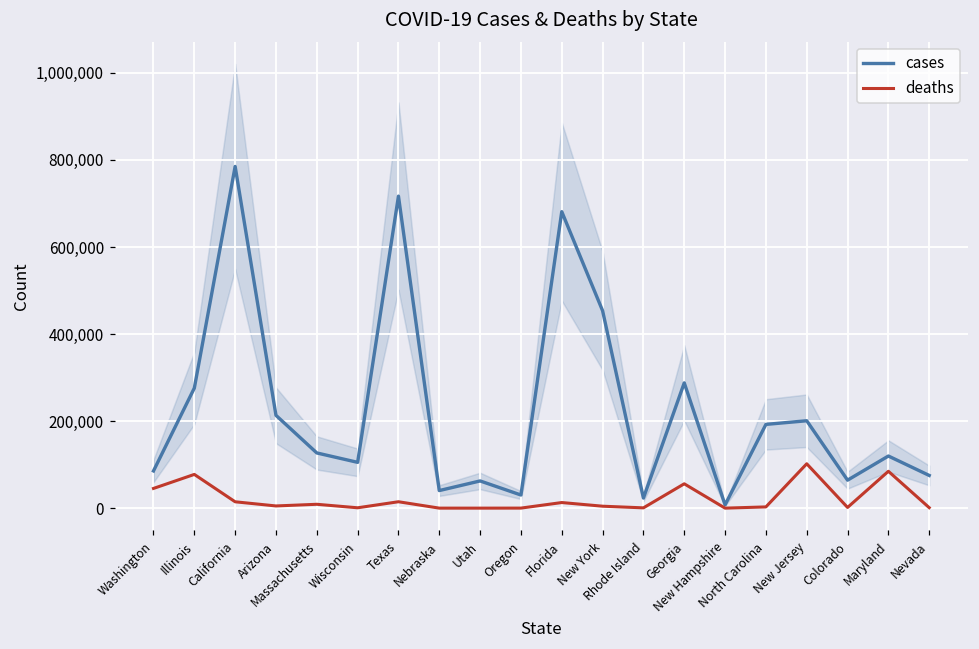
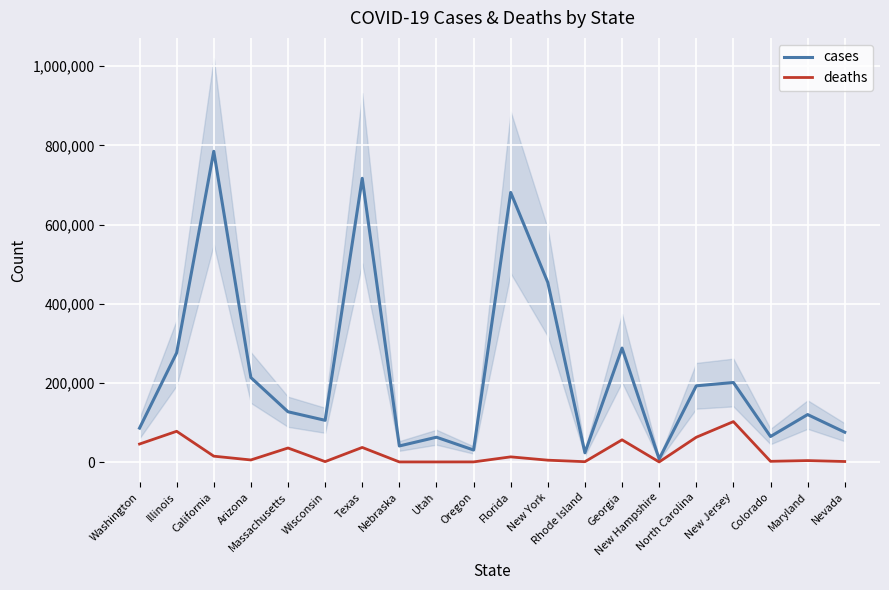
  {
    "deaths": {
      "Washington": "50,000",
      "Illinois": "80,000",
      "California": "20,000",
      "Arizona": "10,000",
-     "Massachusetts": "10,000",
+     "Massachusetts": "40,000",
      "Wisconsin": "0",
-     "Texas": "20,000",
+     "Texas": "40,000",
      "Nebraska": "0",
      "Utah": "0",
      "Oregon": "0",
      "Florida": "10,000",
      "New York": "0",
      "Rhode Island": "0",
      "Georgia": "60,000",
      "New Hampshire": "0",
-     "North Carolina": "0",
+     "North Carolina": "60,000",
      "New Jersey": "100,000",
      "Colorado": "0",
-     "Maryland": "90,000",
+     "Maryland": "0",
      "Nevada": "0"
    }
  }
